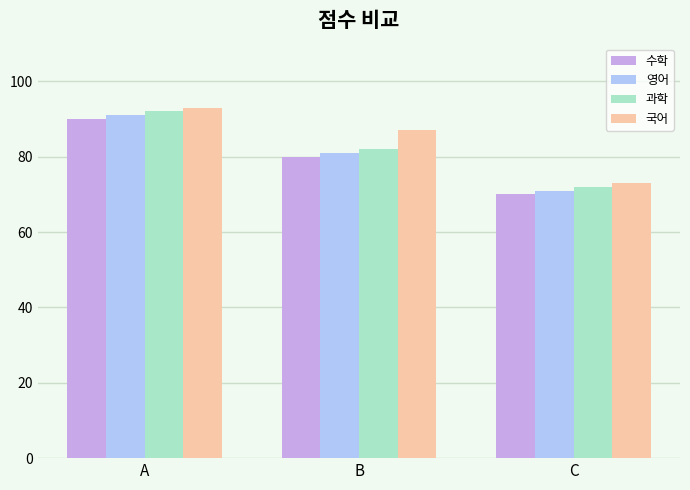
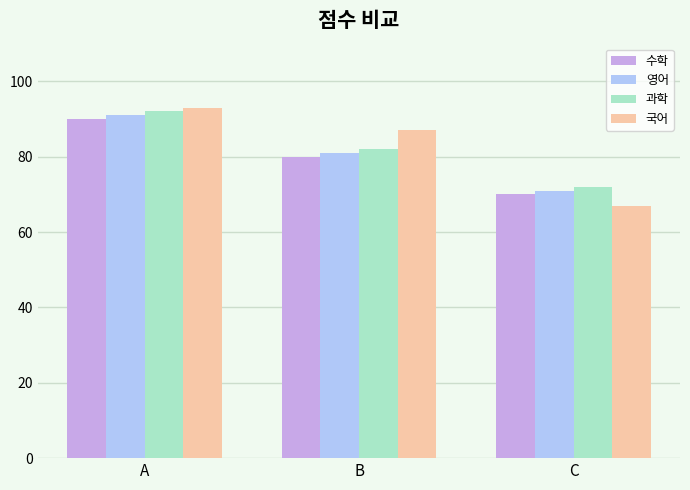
  {
    "국어": {
      "A": 93,
      "B": 87,
-     "C": 73
+     "C": 67
    }
  }
